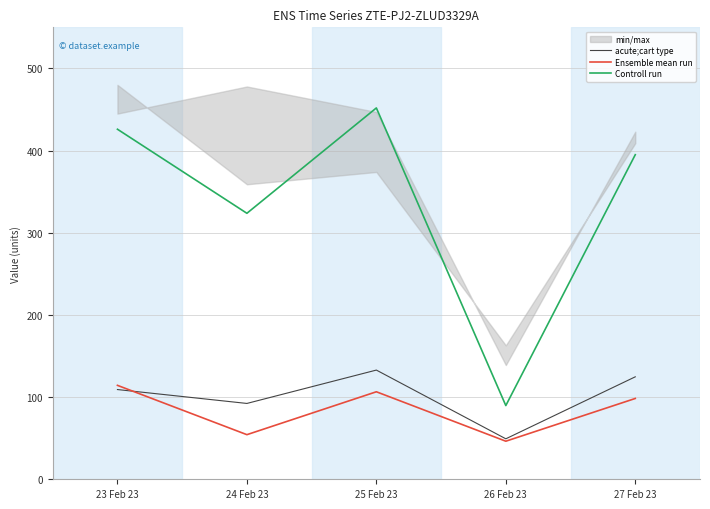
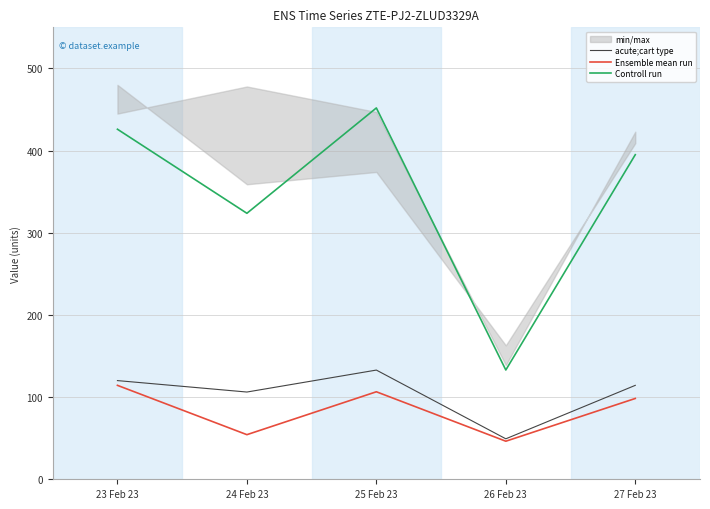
  {
    "acute;cart type": {
-     "23 Feb 23": 110,
-     "24 Feb 23": 90,
+     "23 Feb 23": 120,
+     "24 Feb 23": 110,
      "25 Feb 23": 130,
-     "27 Feb 23": 120
+     "27 Feb 23": 110
    },
    "Ensemble mean run": {
      "23 Feb 23": 110,
      "24 Feb 23": 50,
      "25 Feb 23": 110,
      "27 Feb 23": 100
    },
    "Controll run": {
      "23 Feb 23": 430,
      "24 Feb 23": 320,
      "25 Feb 23": 450,
-     "26 Feb 23": 90,
+     "26 Feb 23": 130,
      "27 Feb 23": 400
    }
  }
